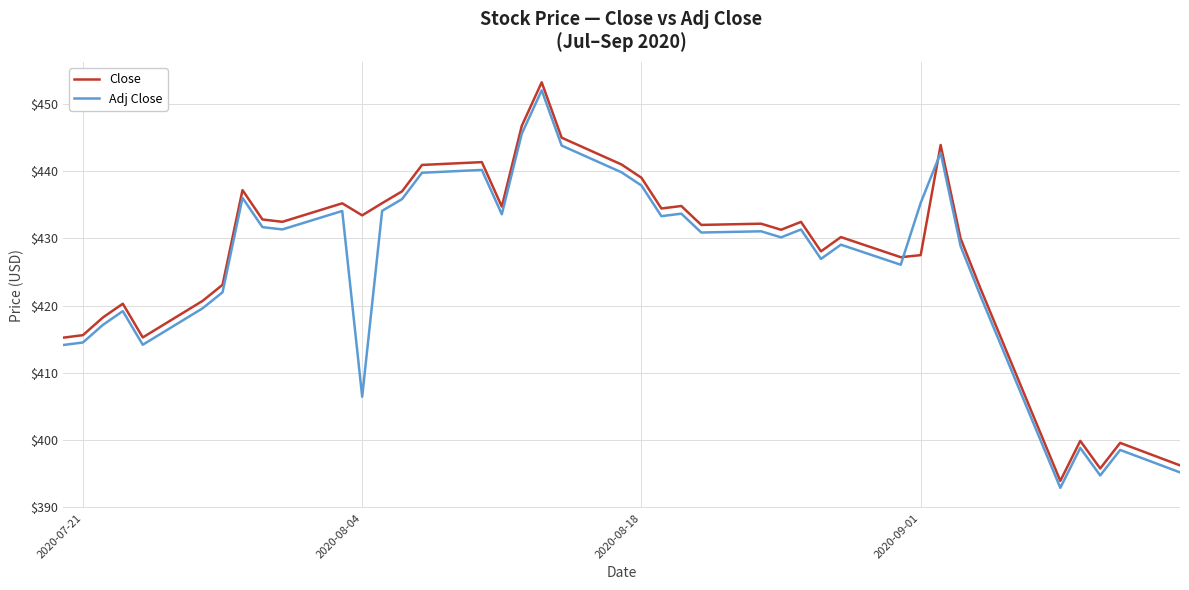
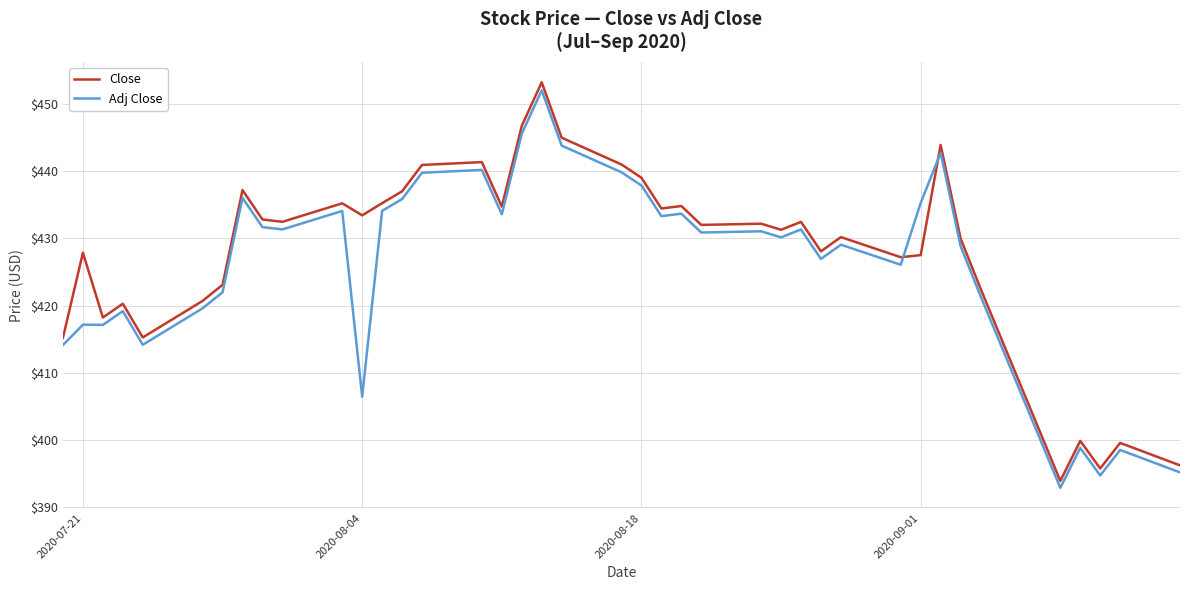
  {
    "Close": {
-     "2020-07-21": "$416",
+     "2020-07-21": "$428",
      "2020-08-04": "$433",
      "2020-08-18": "$439",
      "2020-09-01": "$428"
    },
    "Adj Close": {
-     "2020-07-21": "$415",
+     "2020-07-21": "$417",
      "2020-08-04": "$406",
      "2020-08-18": "$438",
      "2020-09-01": "$435"
    }
  }
